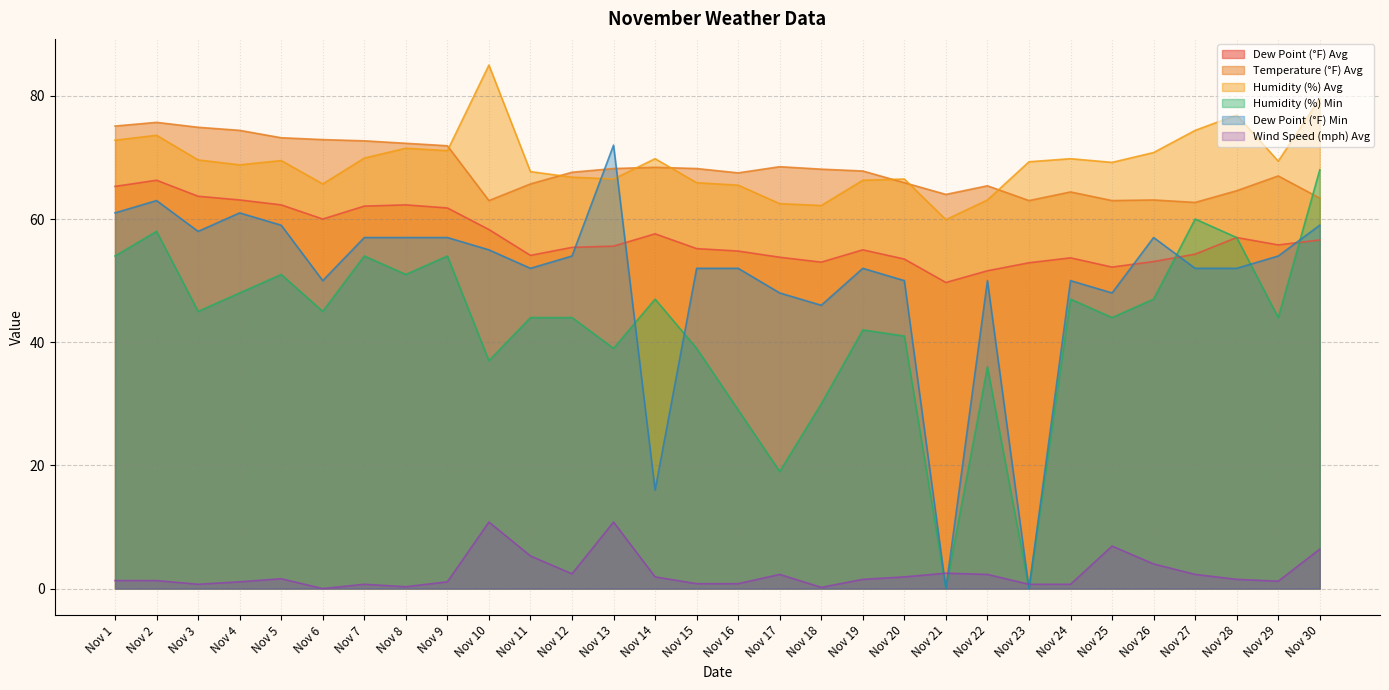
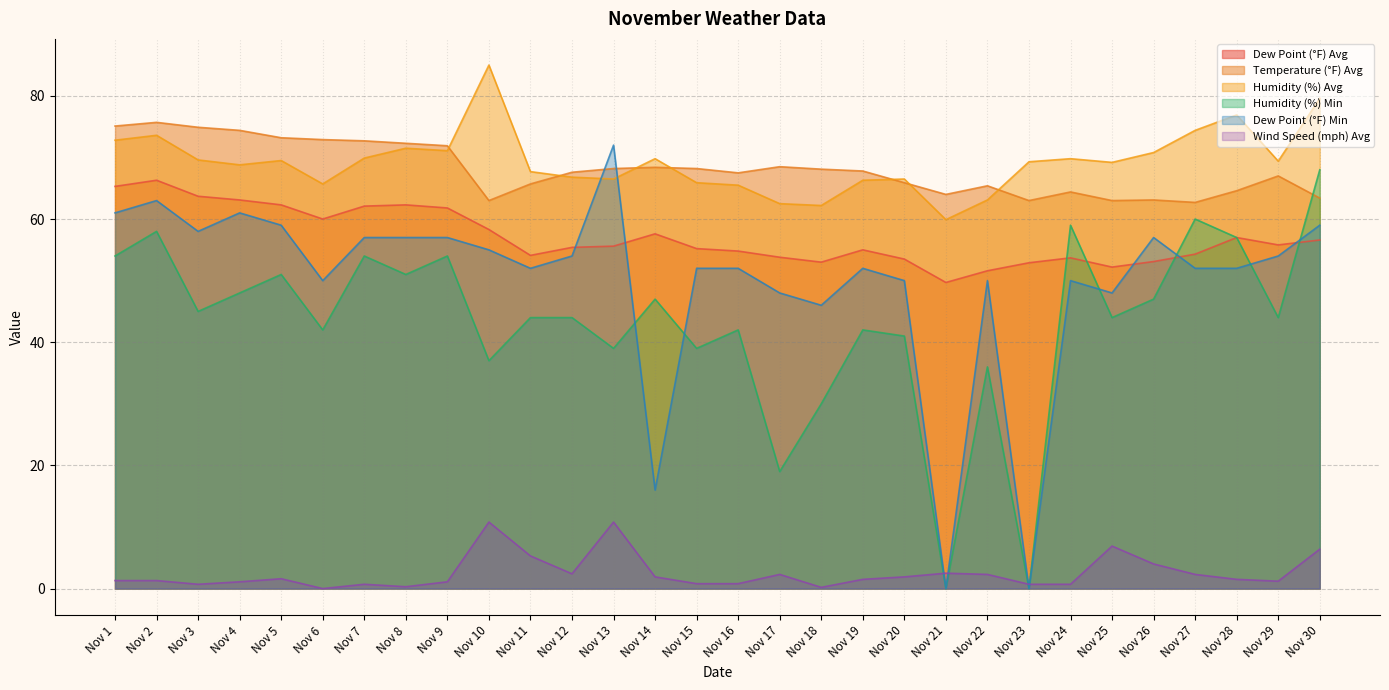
  {
    "Humidity (%) Min": {
      "Nov 1": 54,
      "Nov 2": 58,
      "Nov 3": 45,
      "Nov 4": 48,
      "Nov 5": 51,
-     "Nov 6": 45,
+     "Nov 6": 42,
      "Nov 7": 54,
      "Nov 8": 51,
      "Nov 9": 54,
      "Nov 10": 37,
      "Nov 11": 44,
      "Nov 12": 44,
      "Nov 13": 39,
      "Nov 14": 47,
      "Nov 15": 39,
-     "Nov 16": 29,
+     "Nov 16": 42,
      "Nov 17": 19,
      "Nov 18": 30,
      "Nov 19": 42,
      "Nov 20": 41,
      "Nov 22": 36,
-     "Nov 24": 47,
+     "Nov 24": 59,
      "Nov 25": 44,
      "Nov 26": 47,
      "Nov 27": 60,
      "Nov 29": 44,
      "Nov 30": 68
    },
    "Dew Point (°F) Min": {
      "Nov 1": 61,
      "Nov 2": 63,
      "Nov 3": 58,
      "Nov 4": 61,
      "Nov 5": 59,
      "Nov 6": 50,
      "Nov 7": 57,
      "Nov 8": 57,
      "Nov 9": 57,
      "Nov 10": 55,
      "Nov 11": 52,
      "Nov 12": 54,
      "Nov 13": 72,
      "Nov 14": 16,
      "Nov 15": 52,
      "Nov 16": 52,
      "Nov 17": 48,
      "Nov 18": 46,
      "Nov 19": 52,
      "Nov 20": 50,
      "Nov 22": 50,
      "Nov 24": 50,
      "Nov 25": 48,
      "Nov 26": 57,
      "Nov 27": 52,
      "Nov 28": 52,
      "Nov 29": 54,
      "Nov 30": 59
    },
    "Wind Speed (mph) Avg": {
      "Nov 1": 1,
      "Nov 2": 1,
      "Nov 3": 1,
      "Nov 4": 1,
      "Nov 5": 2,
      "Nov 6": 0,
      "Nov 7": 1,
      "Nov 8": 0,
      "Nov 9": 1,
      "Nov 10": 11,
      "Nov 11": 5,
      "Nov 12": 2,
      "Nov 13": 11,
      "Nov 14": 2,
      "Nov 15": 1,
      "Nov 16": 1,
      "Nov 17": 2,
      "Nov 18": 0,
      "Nov 19": 2,
      "Nov 20": 2,
      "Nov 21": 3,
      "Nov 22": 2,
      "Nov 23": 1,
      "Nov 24": 1,
      "Nov 25": 7,
      "Nov 26": 4,
      "Nov 27": 2,
      "Nov 28": 2,
      "Nov 29": 1,
      "Nov 30": 6
    }
  }
